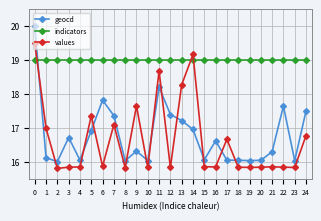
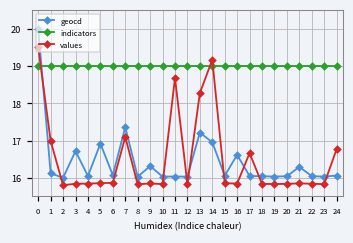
  {
    "geocd": {
      "1": 16.1,
      "2": 16.0,
      "3": 16.7,
      "4": 16.0,
      "5": 16.9,
-     "6": 17.8,
+     "6": 16.1,
      "7": 17.4,
      "8": 16.0,
      "9": 16.3,
      "10": 16.0,
-     "11": 18.2,
-     "12": 17.4,
+     "11": 16.0,
+     "12": 16.0,
      "13": 17.2,
      "14": 17.0,
      "15": 16.1,
      "16": 16.6,
      "17": 16.0,
      "18": 16.0,
      "19": 16.0,
      "20": 16.0,
      "21": 16.3,
-     "22": 17.6,
+     "22": 16.0,
      "23": 16.0,
-     "24": 17.5
+     "24": 16.1
    },
    "indicators": {
      "0": 19.0,
      "1": 19.0,
      "2": 19.0,
      "3": 19.0,
      "4": 19.0,
      "5": 19.0,
      "6": 19.0,
      "7": 19.0,
      "8": 19.0,
      "9": 19.0,
      "10": 19.0,
      "11": 19.0,
      "12": 19.0,
      "13": 19.0,
      "14": 19.0,
      "15": 19.0,
      "16": 19.0,
      "17": 19.0,
      "18": 19.0,
      "19": 19.0,
      "20": 19.0,
      "21": 19.0,
      "22": 19.0,
      "23": 19.0,
      "24": 19.0
    },
    "values": {
      "1": 17.0,
      "2": 15.8,
      "3": 15.8,
      "4": 15.8,
-     "5": 17.4,
+     "5": 15.9,
      "6": 15.9,
      "7": 17.1,
      "8": 15.8,
-     "9": 17.6,
+     "9": 15.8,
      "10": 15.8,
      "11": 18.7,
      "12": 15.8,
      "13": 18.3,
      "14": 19.2,
      "15": 15.9,
      "16": 15.8,
      "17": 16.7,
      "18": 15.8,
      "19": 15.8,
      "20": 15.8,
      "21": 15.8,
      "22": 15.8,
      "23": 15.8,
      "24": 16.8
    }
  }
